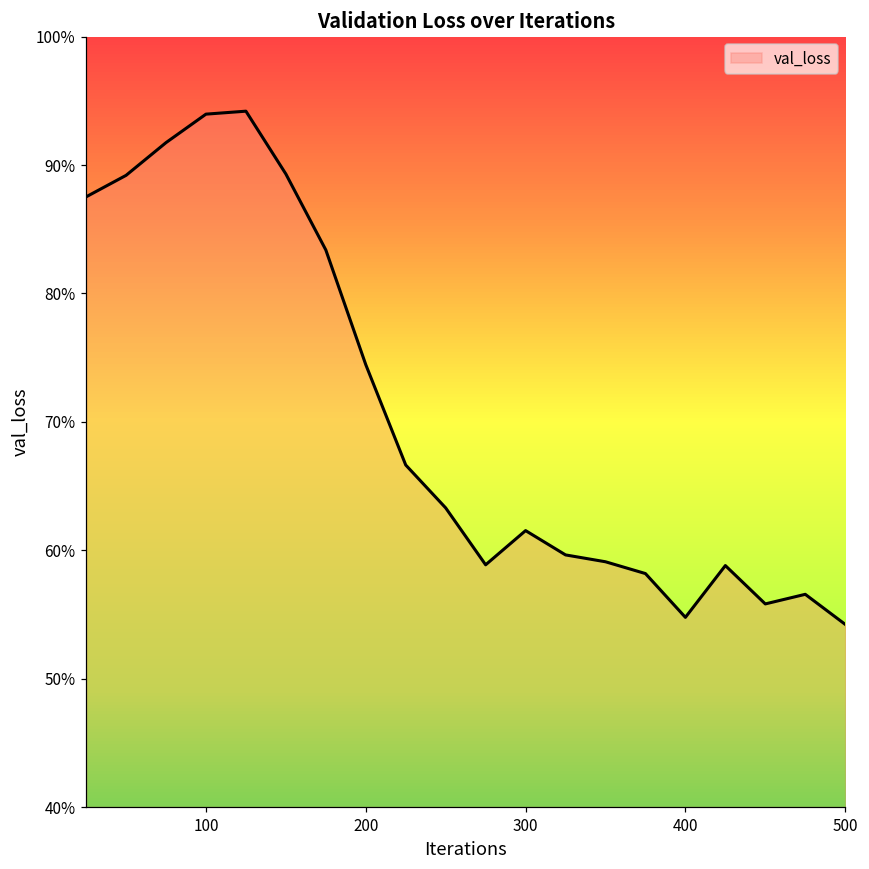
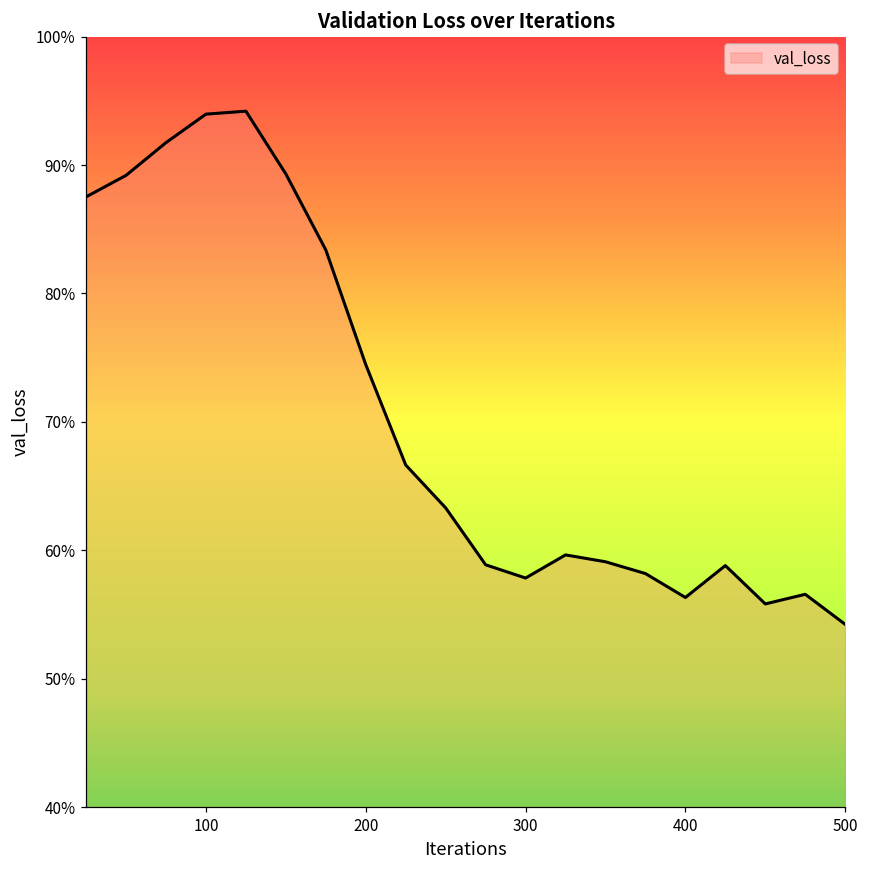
  {
    "100": "94.0%",
    "200": "74.5%",
-   "300": "61.5%",
-   "400": "54.8%",
+   "300": "57.8%",
+   "400": "56.3%",
    "500": "54.2%"
  }
